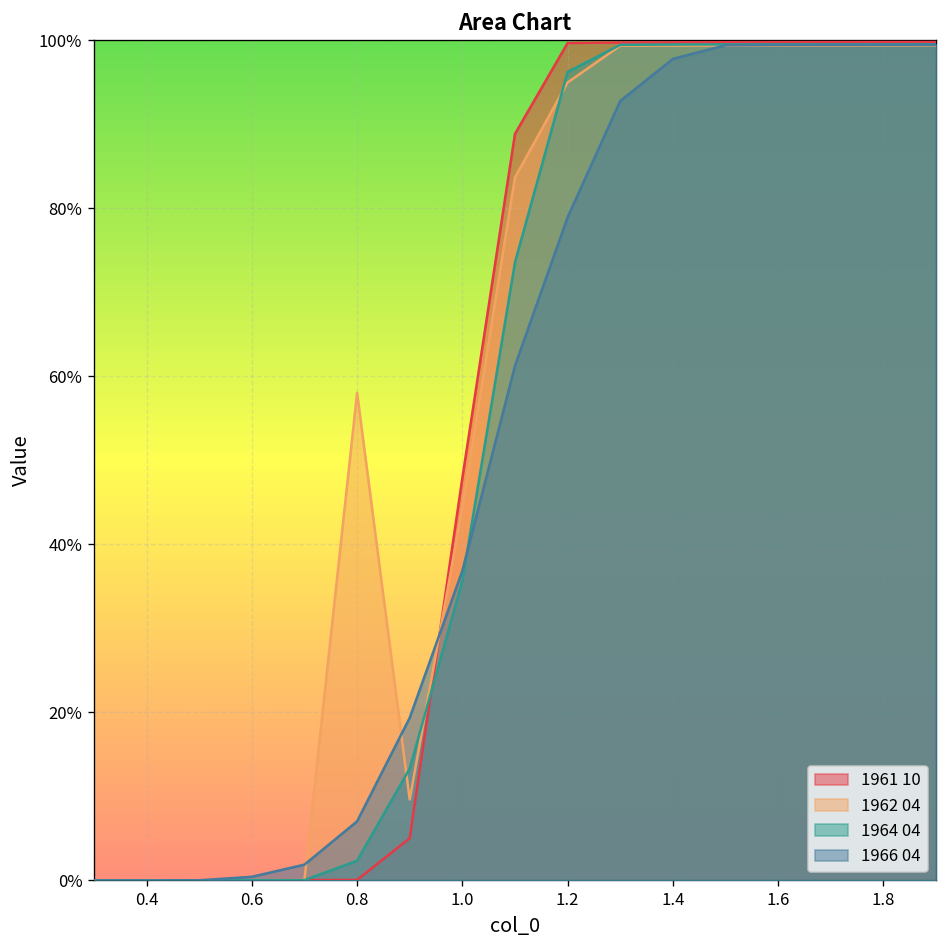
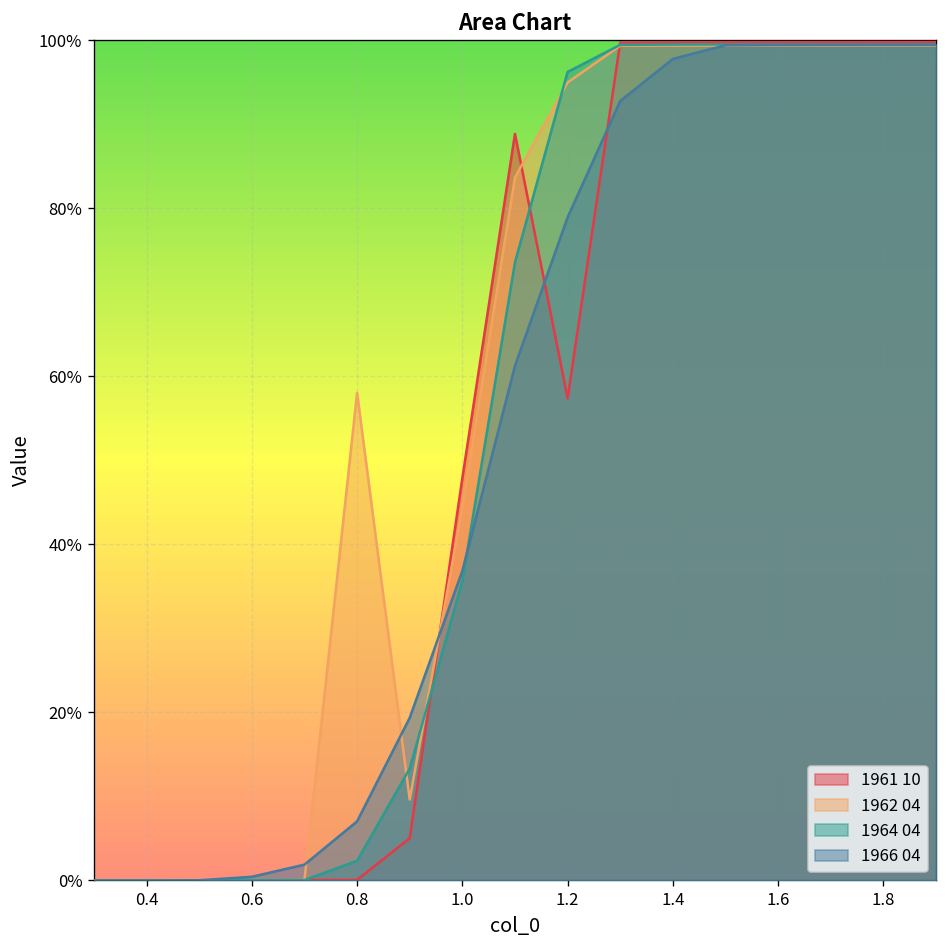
  {
    "1961 10": {
      "0.8": "0%",
      "1.0": "48%",
-     "1.2": "100%"
+     "1.2": "57%"
    },
    "1962 04": {
      "0.8": "58%",
      "1.0": "44%",
      "1.2": "95%"
    }
  }
